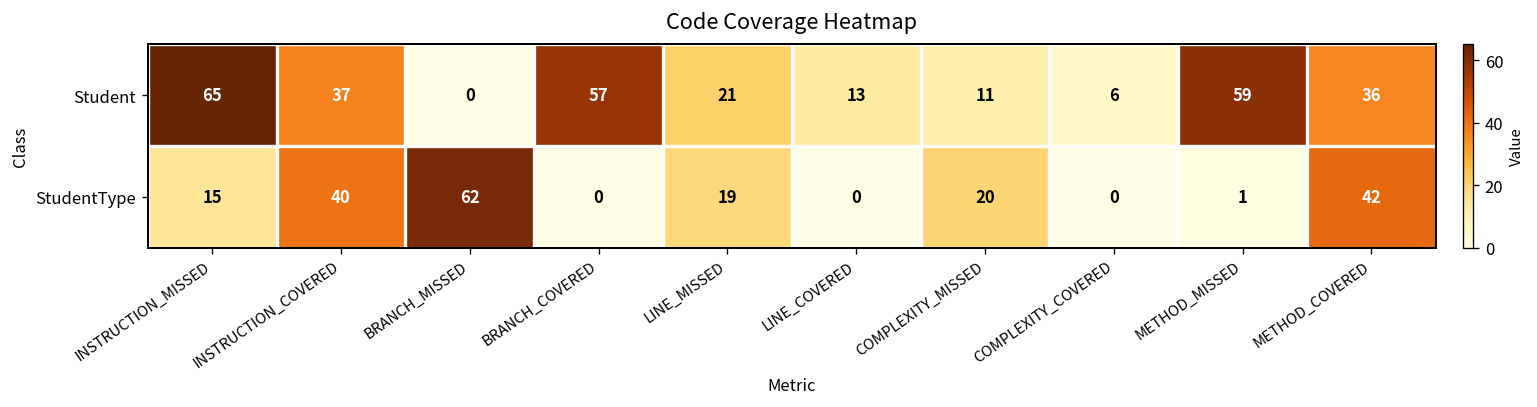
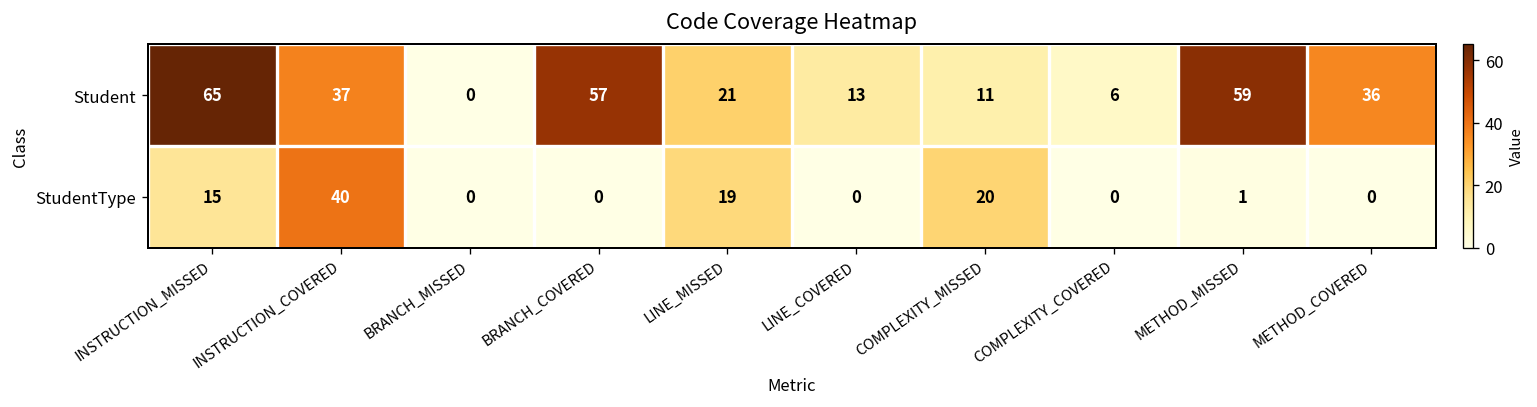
  {
    "Student": {
      "INSTRUCTION_MISSED": 65,
      "INSTRUCTION_COVERED": 37,
      "BRANCH_MISSED": 0,
      "BRANCH_COVERED": 57,
      "LINE_MISSED": 21,
      "LINE_COVERED": 13,
      "COMPLEXITY_MISSED": 11,
      "COMPLEXITY_COVERED": 6,
      "METHOD_MISSED": 59,
      "METHOD_COVERED": 36
    },
    "StudentType": {
      "INSTRUCTION_MISSED": 15,
      "INSTRUCTION_COVERED": 40,
-     "BRANCH_MISSED": 62,
+     "BRANCH_MISSED": 0,
      "BRANCH_COVERED": 0,
      "LINE_MISSED": 19,
      "LINE_COVERED": 0,
      "COMPLEXITY_MISSED": 20,
      "COMPLEXITY_COVERED": 0,
      "METHOD_MISSED": 1,
-     "METHOD_COVERED": 42
+     "METHOD_COVERED": 0
    }
  }
